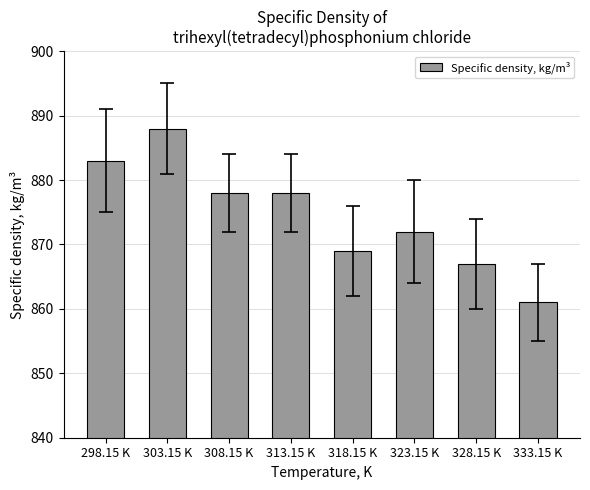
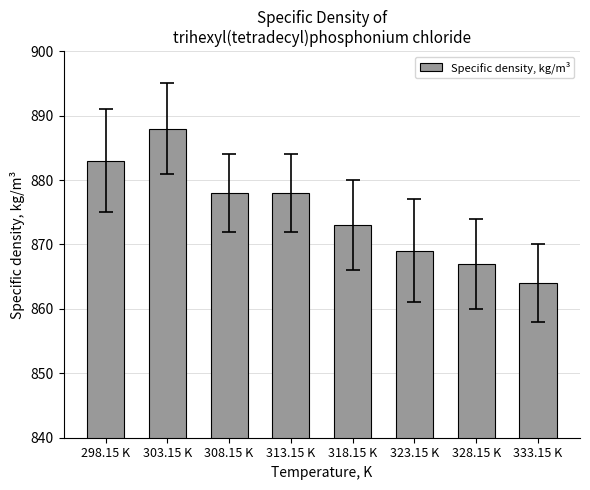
  {
    "Specific density, kg/m³": {
      "298.15 K": 883,
      "303.15 K": 888,
      "308.15 K": 878,
      "313.15 K": 878,
-     "318.15 K": 869,
-     "323.15 K": 872,
+     "318.15 K": 873,
+     "323.15 K": 869,
      "328.15 K": 867,
-     "333.15 K": 861
+     "333.15 K": 864
    }
  }
